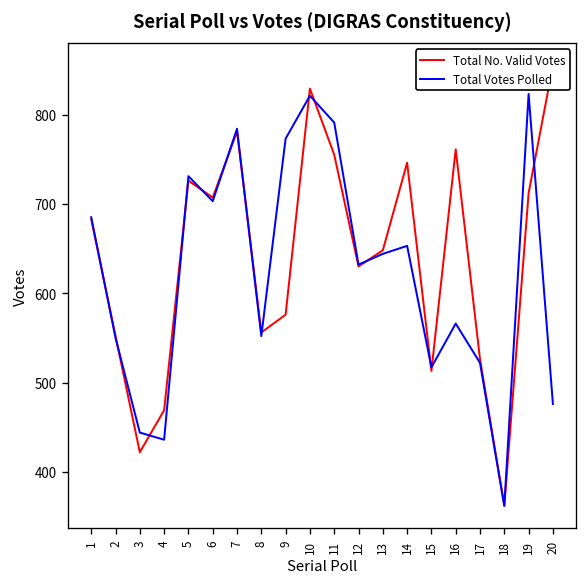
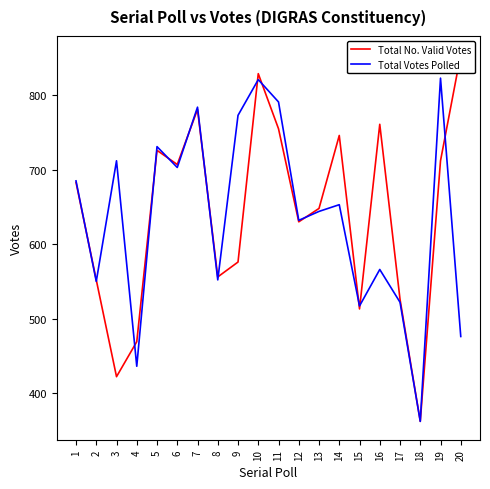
  {
    "Total No. Valid Votes": {
      "3": 420,
      "4": 470,
      "5": 730,
      "6": 710,
      "8": 560,
      "9": 580,
      "10": 830,
      "11": 760,
      "13": 650,
      "14": 750,
      "15": 510,
      "16": 760,
      "17": 530,
      "19": 710
    },
    "Total Votes Polled": {
-     "3": 440,
+     "3": 710,
      "4": 440,
      "5": 730,
      "6": 700,
      "8": 550,
      "9": 770,
      "10": 820,
      "11": 790,
      "13": 640,
      "14": 650,
      "15": 520,
      "16": 570,
      "17": 520,
      "19": 820,
      "20": 480
    }
  }
